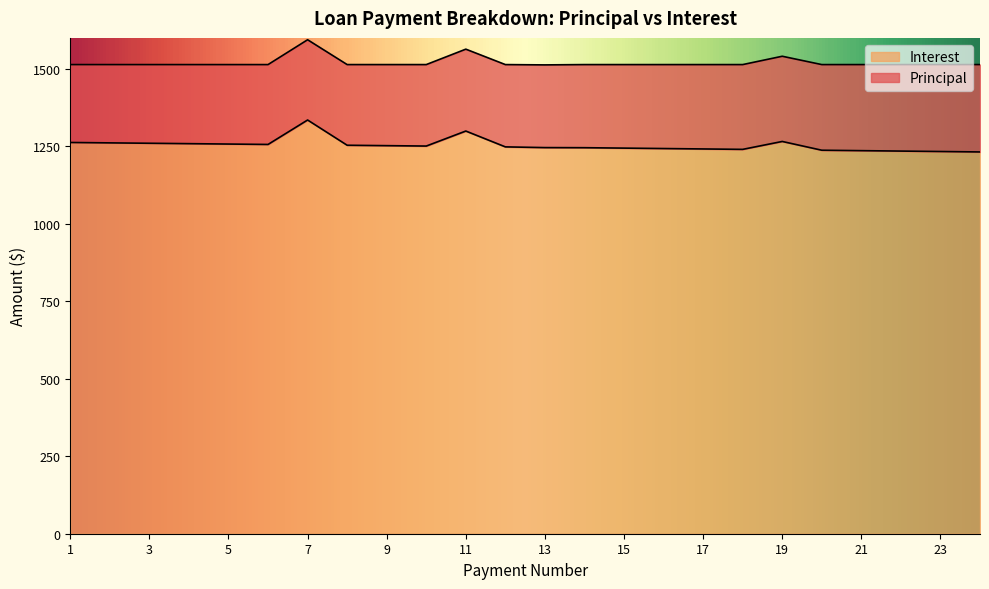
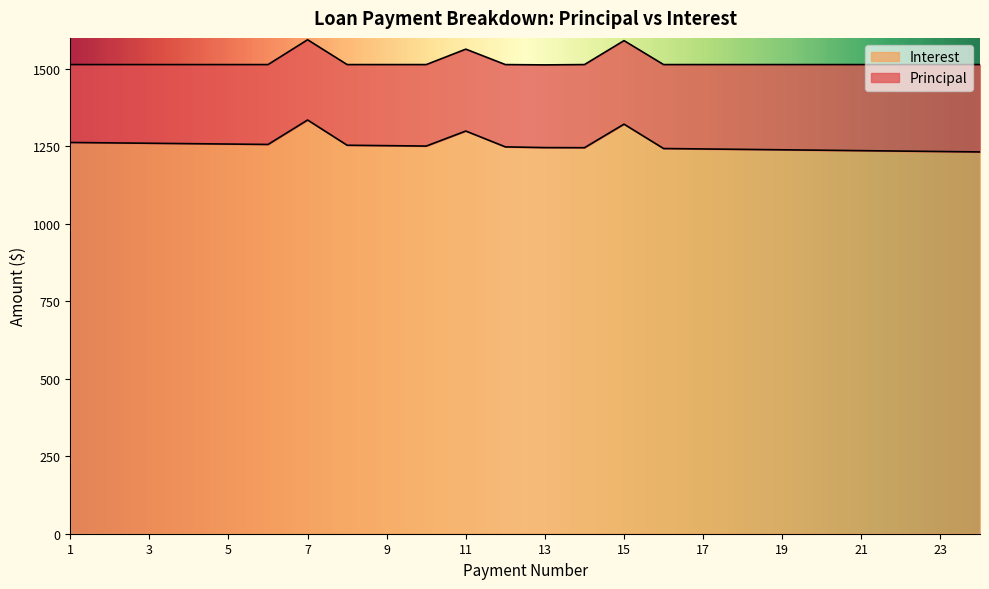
  {
    "Interest": {
      "1": 1260,
      "3": 1260,
      "5": 1260,
      "7": 1340,
      "9": 1250,
      "11": 1300,
      "13": 1250,
-     "15": 1240,
+     "15": 1320,
      "17": 1240,
-     "19": 1270,
+     "19": 1240,
      "21": 1240,
      "23": 1230
    },
    "Principal": {
      "1": 250,
      "3": 250,
      "5": 260,
      "7": 260,
      "9": 260,
      "11": 260,
      "13": 270,
      "15": 270,
      "17": 270,
      "19": 270,
      "21": 280
    }
  }
